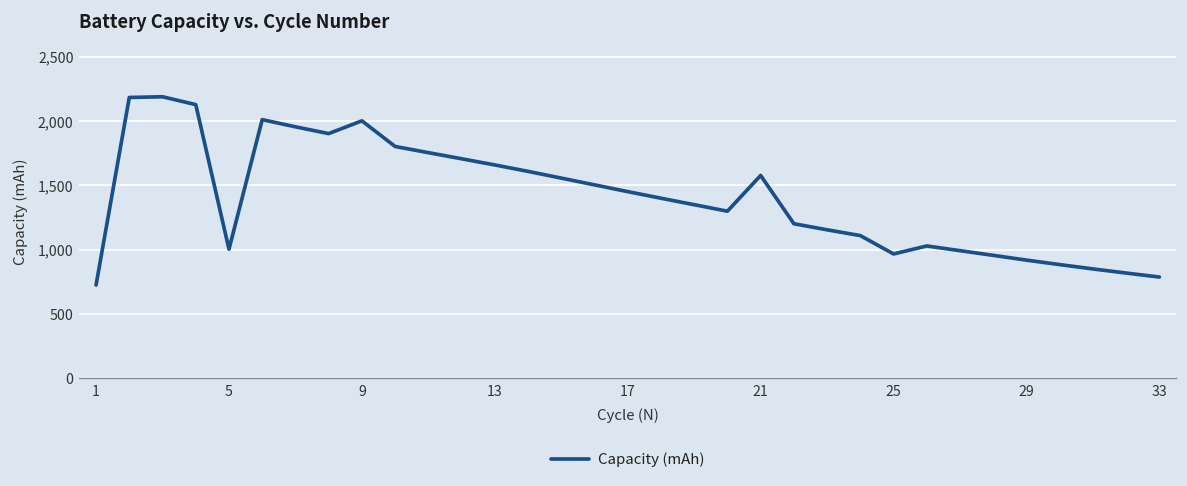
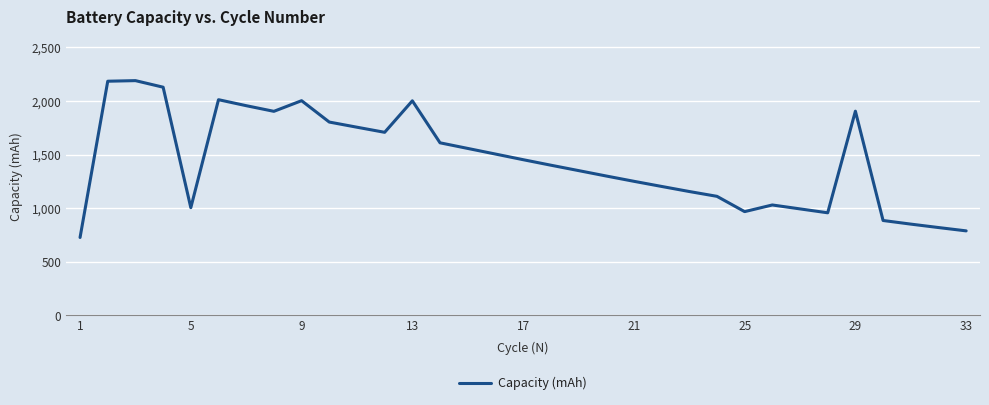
  {
    "1": "730",
    "5": "1,000",
    "9": "2,000",
-   "13": "1,660",
+   "13": "2,000",
    "17": "1,450",
-   "21": "1,580",
+   "21": "1,250",
    "25": "970",
-   "29": "920",
+   "29": "1,900",
    "33": "790"
  }
